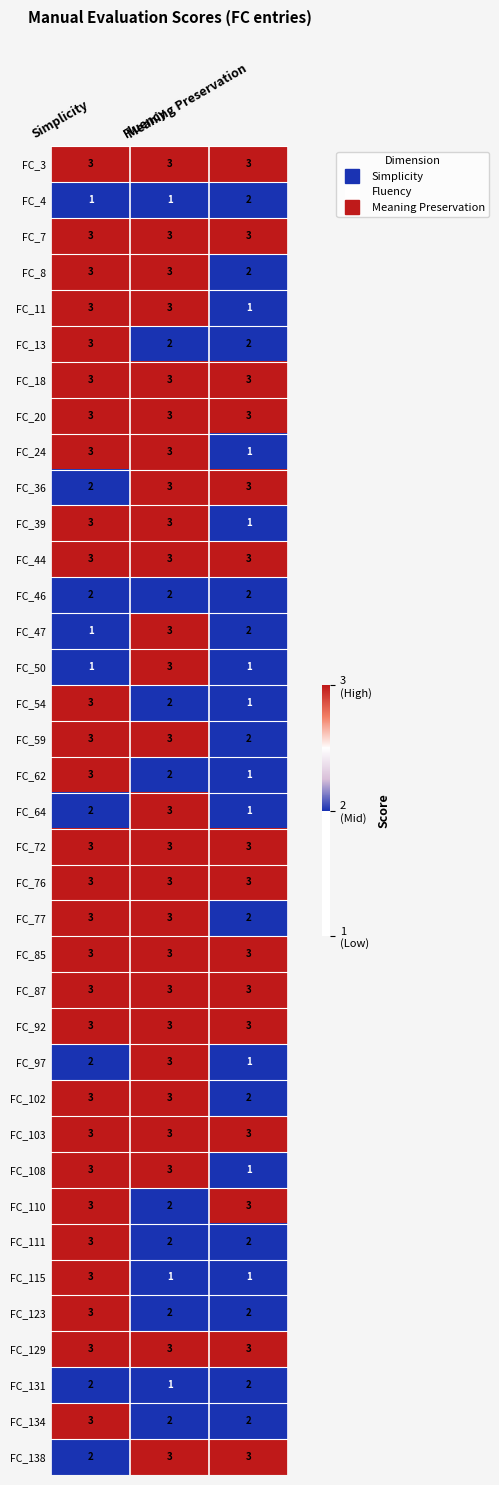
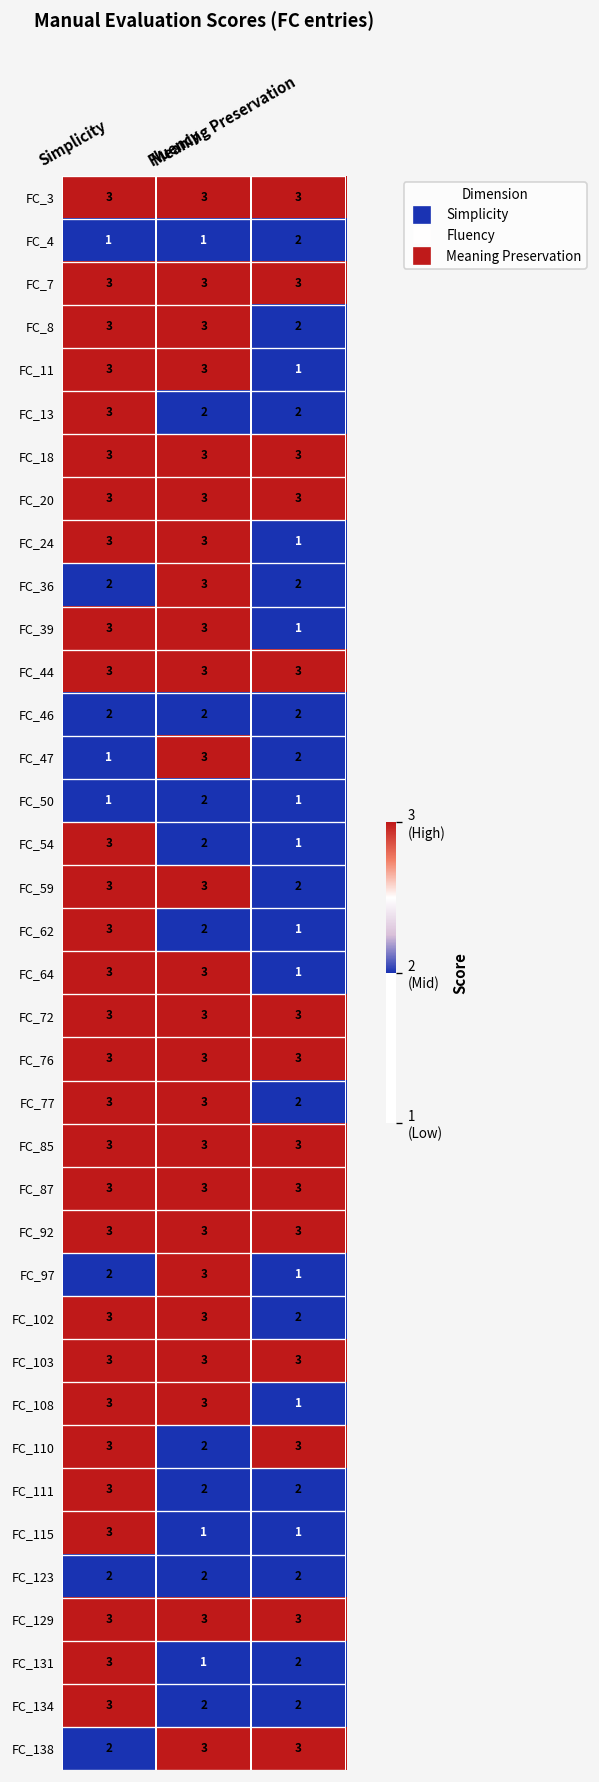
  {
    "FC_3": {
      "Simplicity": 3,
      "Fluency": 3,
      "Meaning Preservation": 3
    },
    "FC_4": {
      "Simplicity": 1,
      "Fluency": 1,
      "Meaning Preservation": 2
    },
    "FC_7": {
      "Simplicity": 3,
      "Fluency": 3,
      "Meaning Preservation": 3
    },
    "FC_8": {
      "Simplicity": 3,
      "Fluency": 3,
      "Meaning Preservation": 2
    },
    "FC_11": {
      "Simplicity": 3,
      "Fluency": 3,
      "Meaning Preservation": 1
    },
    "FC_13": {
      "Simplicity": 3,
      "Fluency": 2,
      "Meaning Preservation": 2
    },
    "FC_18": {
      "Simplicity": 3,
      "Fluency": 3,
      "Meaning Preservation": 3
    },
    "FC_20": {
      "Simplicity": 3,
      "Fluency": 3,
      "Meaning Preservation": 3
    },
    "FC_24": {
      "Simplicity": 3,
      "Fluency": 3,
      "Meaning Preservation": 1
    },
    "FC_36": {
      "Simplicity": 2,
      "Fluency": 3,
-     "Meaning Preservation": 3
+     "Meaning Preservation": 2
    },
    "FC_39": {
      "Simplicity": 3,
      "Fluency": 3,
      "Meaning Preservation": 1
    },
    "FC_44": {
      "Simplicity": 3,
      "Fluency": 3,
      "Meaning Preservation": 3
    },
    "FC_46": {
      "Simplicity": 2,
      "Fluency": 2,
      "Meaning Preservation": 2
    },
    "FC_47": {
      "Simplicity": 1,
      "Fluency": 3,
      "Meaning Preservation": 2
    },
    "FC_50": {
      "Simplicity": 1,
-     "Fluency": 3,
+     "Fluency": 2,
      "Meaning Preservation": 1
    },
    "FC_54": {
      "Simplicity": 3,
      "Fluency": 2,
      "Meaning Preservation": 1
    },
    "FC_59": {
      "Simplicity": 3,
      "Fluency": 3,
      "Meaning Preservation": 2
    },
    "FC_62": {
      "Simplicity": 3,
      "Fluency": 2,
      "Meaning Preservation": 1
    },
    "FC_64": {
-     "Simplicity": 2,
+     "Simplicity": 3,
      "Fluency": 3,
      "Meaning Preservation": 1
    },
    "FC_72": {
      "Simplicity": 3,
      "Fluency": 3,
      "Meaning Preservation": 3
    },
    "FC_76": {
      "Simplicity": 3,
      "Fluency": 3,
      "Meaning Preservation": 3
    },
    "FC_77": {
      "Simplicity": 3,
      "Fluency": 3,
      "Meaning Preservation": 2
    },
    "FC_85": {
      "Simplicity": 3,
      "Fluency": 3,
      "Meaning Preservation": 3
    },
    "FC_87": {
      "Simplicity": 3,
      "Fluency": 3,
      "Meaning Preservation": 3
    },
    "FC_92": {
      "Simplicity": 3,
      "Fluency": 3,
      "Meaning Preservation": 3
    },
    "FC_97": {
      "Simplicity": 2,
      "Fluency": 3,
      "Meaning Preservation": 1
    },
    "FC_102": {
      "Simplicity": 3,
      "Fluency": 3,
      "Meaning Preservation": 2
    },
    "FC_103": {
      "Simplicity": 3,
      "Fluency": 3,
      "Meaning Preservation": 3
    },
    "FC_108": {
      "Simplicity": 3,
      "Fluency": 3,
      "Meaning Preservation": 1
    },
    "FC_110": {
      "Simplicity": 3,
      "Fluency": 2,
      "Meaning Preservation": 3
    },
    "FC_111": {
      "Simplicity": 3,
      "Fluency": 2,
      "Meaning Preservation": 2
    },
    "FC_115": {
      "Simplicity": 3,
      "Fluency": 1,
      "Meaning Preservation": 1
    },
    "FC_123": {
-     "Simplicity": 3,
+     "Simplicity": 2,
      "Fluency": 2,
      "Meaning Preservation": 2
    },
    "FC_129": {
      "Simplicity": 3,
      "Fluency": 3,
      "Meaning Preservation": 3
    },
    "FC_131": {
-     "Simplicity": 2,
+     "Simplicity": 3,
      "Fluency": 1,
      "Meaning Preservation": 2
    },
    "FC_134": {
      "Simplicity": 3,
      "Fluency": 2,
      "Meaning Preservation": 2
    },
    "FC_138": {
      "Simplicity": 2,
      "Fluency": 3,
      "Meaning Preservation": 3
    }
  }
